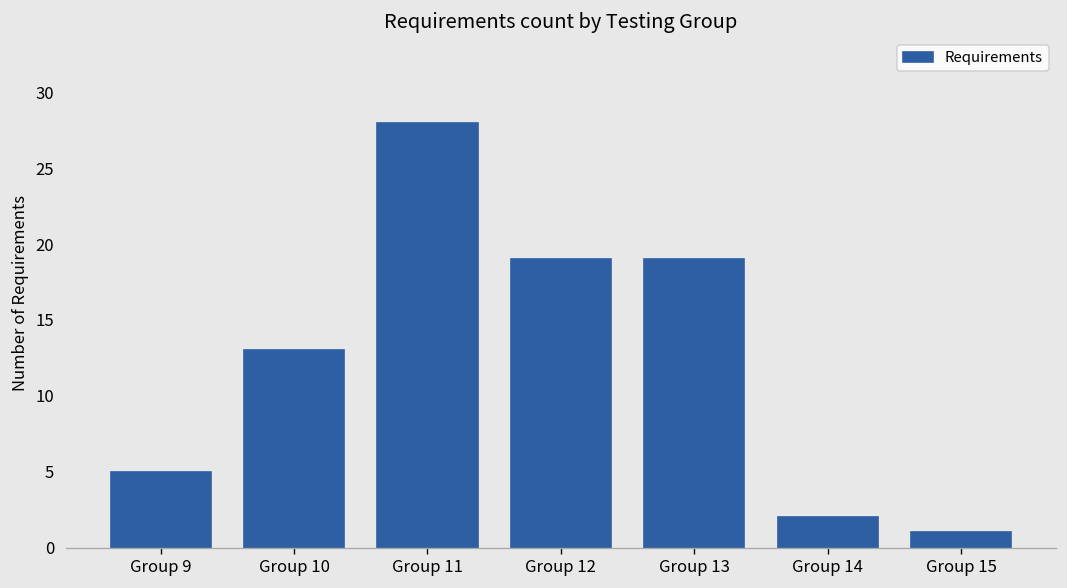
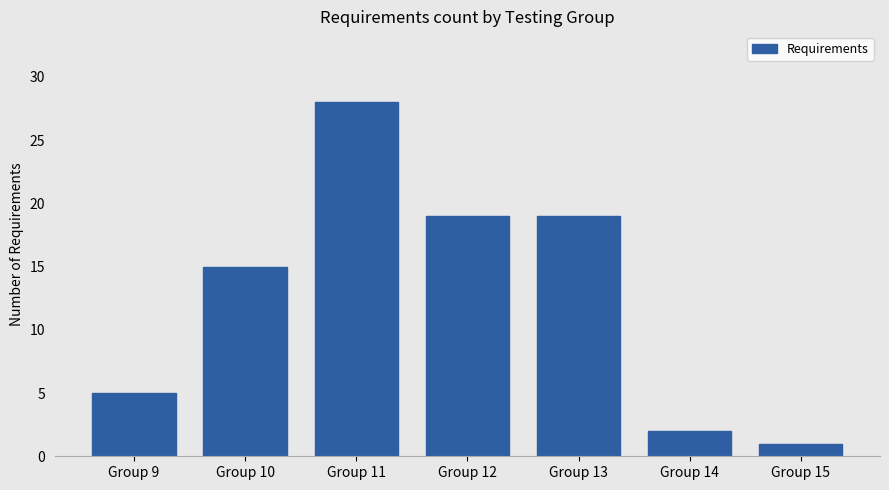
  {
    "Group 9": 5,
-   "Group 10": 13,
+   "Group 10": 15,
    "Group 11": 28,
    "Group 12": 19,
    "Group 13": 19,
    "Group 14": 2,
    "Group 15": 1
  }
